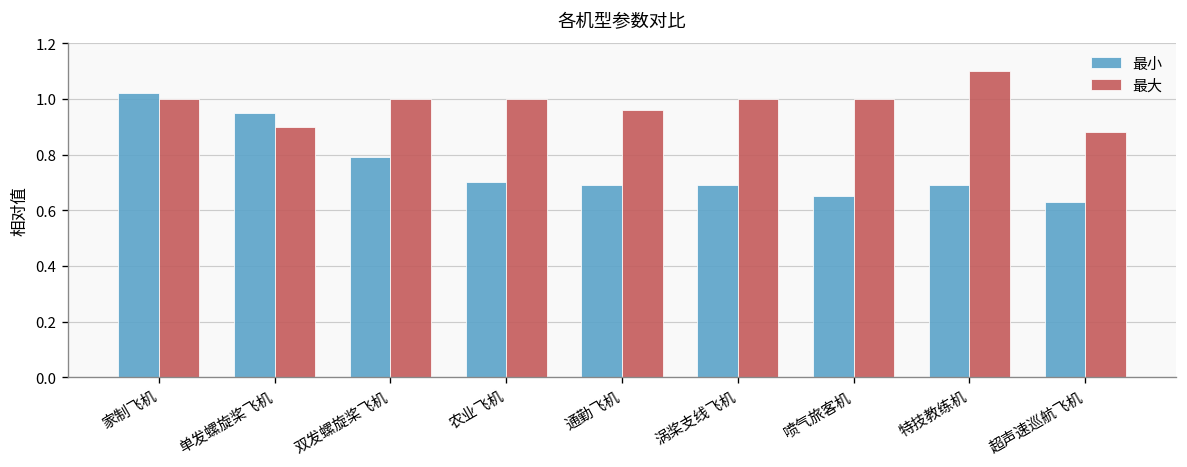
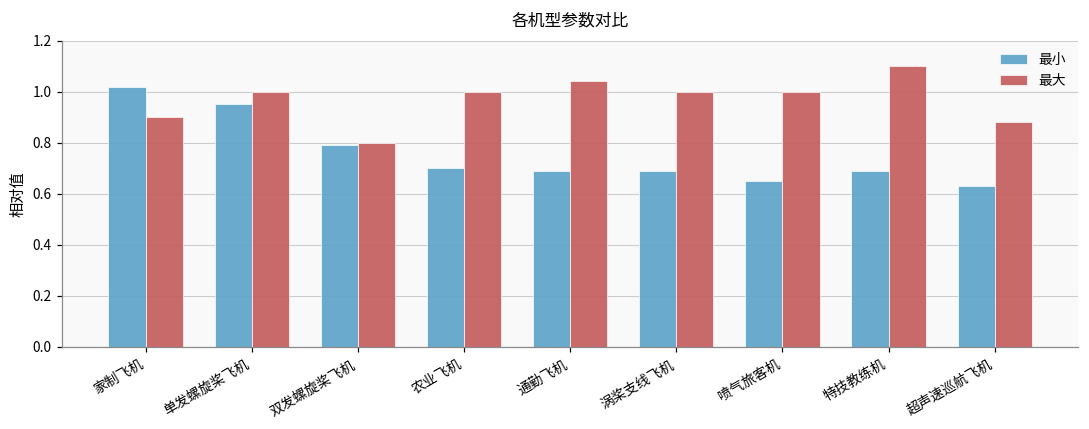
  {
    "最小": {
      "家制飞机": 1.02,
      "单发螺旋桨飞机": 0.95,
      "双发螺旋桨飞机": 0.79,
      "农业飞机": 0.70,
      "通勤飞机": 0.69,
      "涡桨支线飞机": 0.69,
      "喷气旅客机": 0.65,
      "特技教练机": 0.69,
      "超声速巡航飞机": 0.63
    },
    "最大": {
-     "家制飞机": 1.0,
-     "单发螺旋桨飞机": 0.9,
-     "双发螺旋桨飞机": 1.0,
+     "家制飞机": 0.9,
+     "单发螺旋桨飞机": 1.0,
+     "双发螺旋桨飞机": 0.8,
      "农业飞机": 1.00,
-     "通勤飞机": 0.96,
+     "通勤飞机": 1.04,
      "涡桨支线飞机": 1.00,
      "喷气旅客机": 1.00,
      "特技教练机": 1.10,
      "超声速巡航飞机": 0.88
    }
  }
